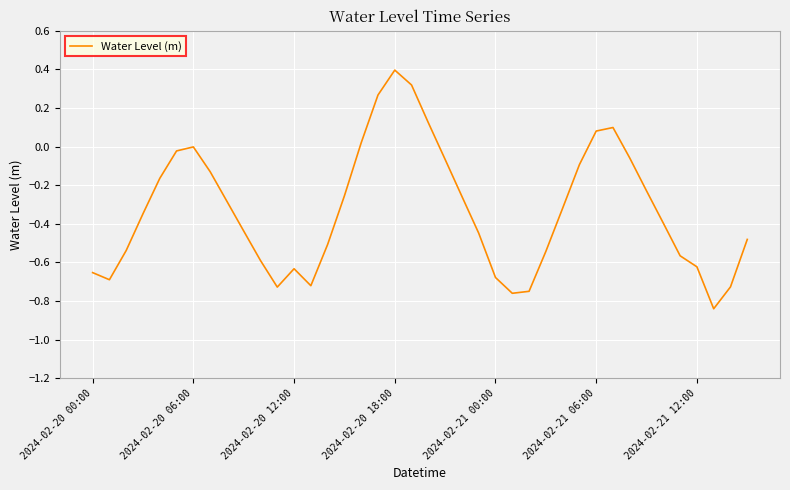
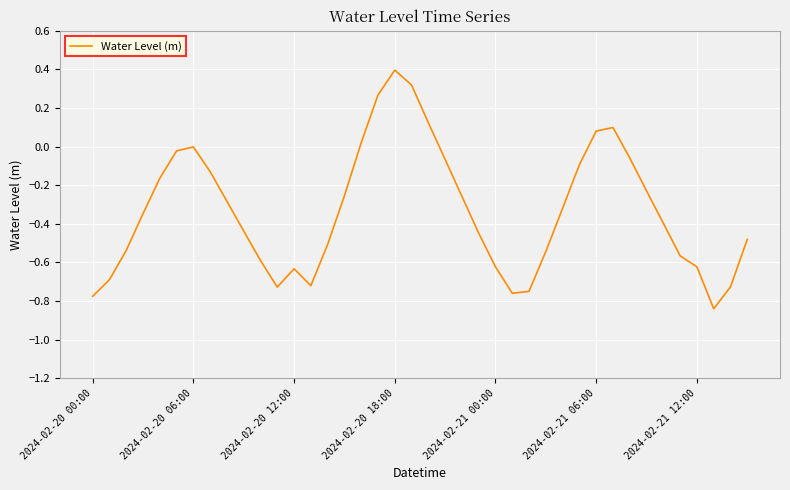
  {
-   "2024-02-20 00:00": -0.65,
+   "2024-02-20 00:00": -0.78,
    "2024-02-20 06:00": 0.00,
    "2024-02-20 12:00": -0.63,
    "2024-02-20 18:00": 0.40,
-   "2024-02-21 00:00": -0.68,
+   "2024-02-21 00:00": -0.62,
    "2024-02-21 06:00": 0.08,
    "2024-02-21 12:00": -0.62
  }
